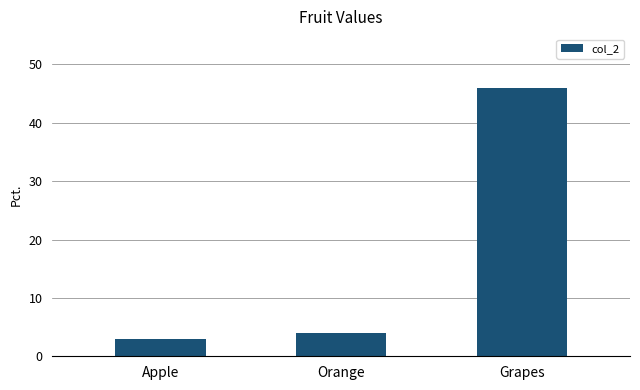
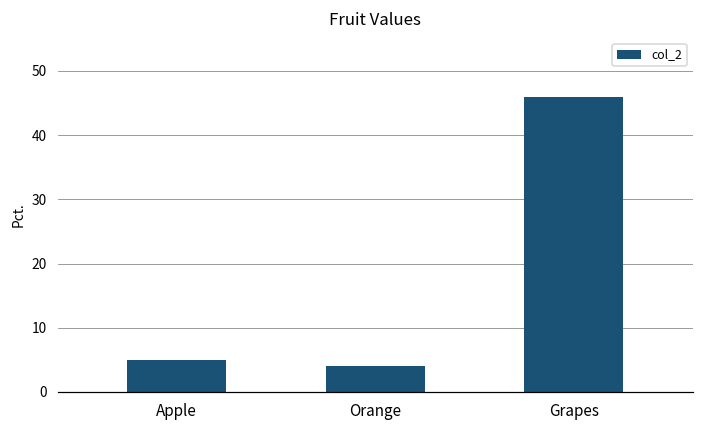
  {
-   "Apple": 3,
+   "Apple": 5,
    "Orange": 4,
    "Grapes": 46
  }
